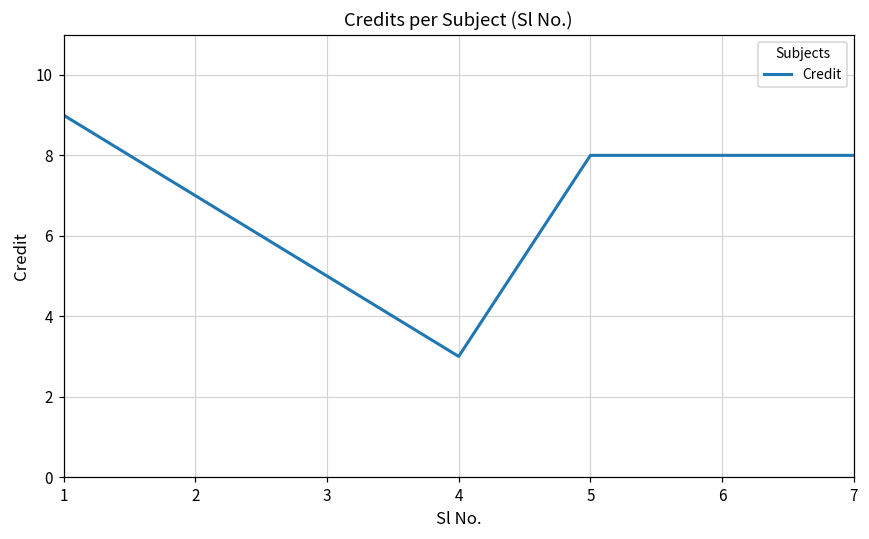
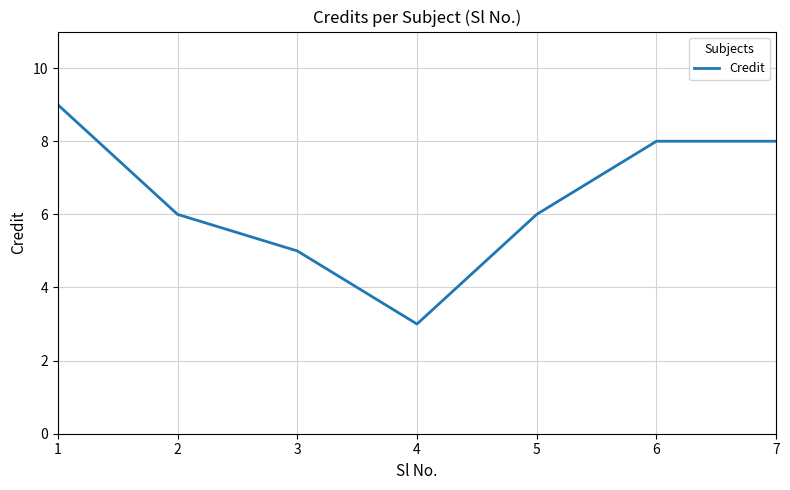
  {
    "1": 9,
-   "2": 7,
+   "2": 6,
    "3": 5,
    "4": 3,
-   "5": 8,
+   "5": 6,
    "6": 8,
    "7": 8
  }
